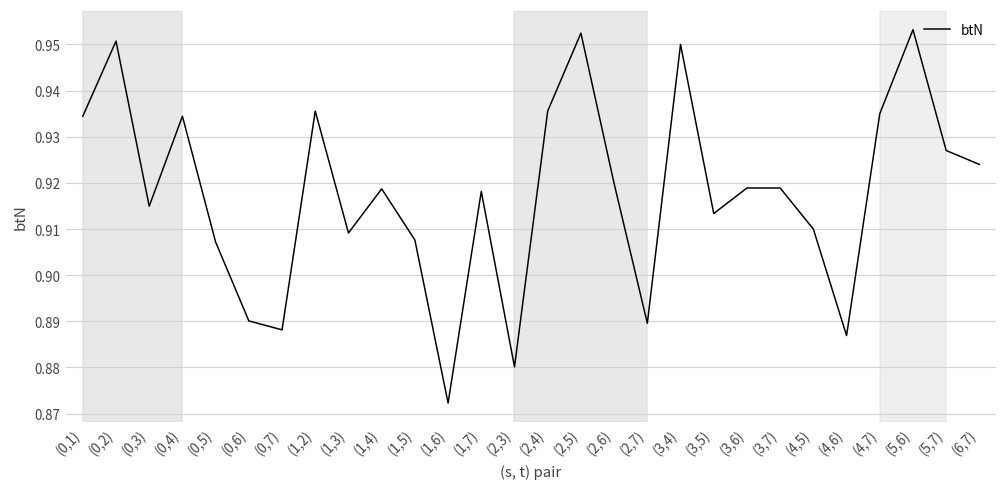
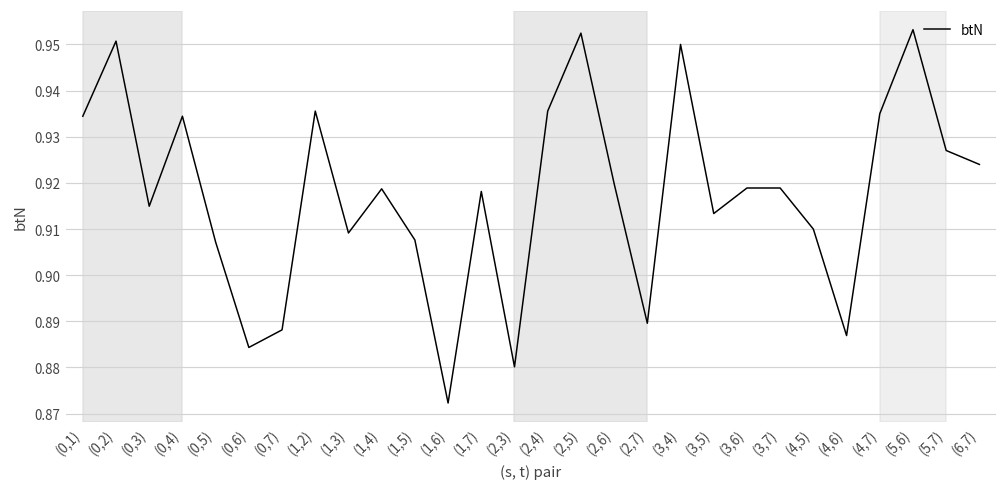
  {
    "(0,1)": 0.934,
    "(0,2)": 0.951,
    "(0,3)": 0.915,
    "(0,4)": 0.934,
    "(0,5)": 0.907,
-   "(0,6)": 0.890,
+   "(0,6)": 0.884,
    "(0,7)": 0.888,
    "(1,2)": 0.936,
    "(1,3)": 0.909,
    "(1,4)": 0.919,
    "(1,5)": 0.908,
    "(1,6)": 0.872,
    "(1,7)": 0.918,
    "(2,3)": 0.880,
    "(2,4)": 0.936,
    "(2,5)": 0.952,
    "(2,6)": 0.920,
    "(2,7)": 0.890,
    "(3,4)": 0.950,
    "(3,5)": 0.913,
    "(3,6)": 0.919,
    "(3,7)": 0.919,
    "(4,5)": 0.910,
    "(4,6)": 0.887,
    "(4,7)": 0.935,
    "(5,6)": 0.953,
    "(5,7)": 0.927,
    "(6,7)": 0.924
  }
